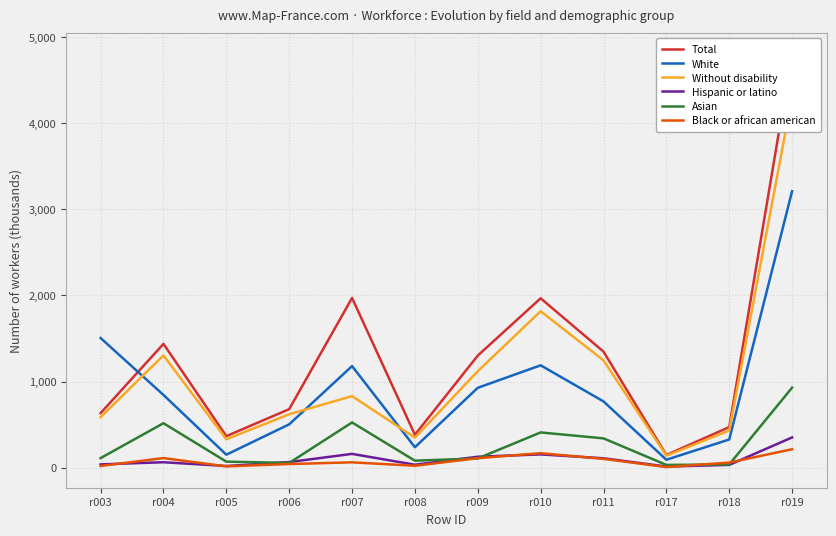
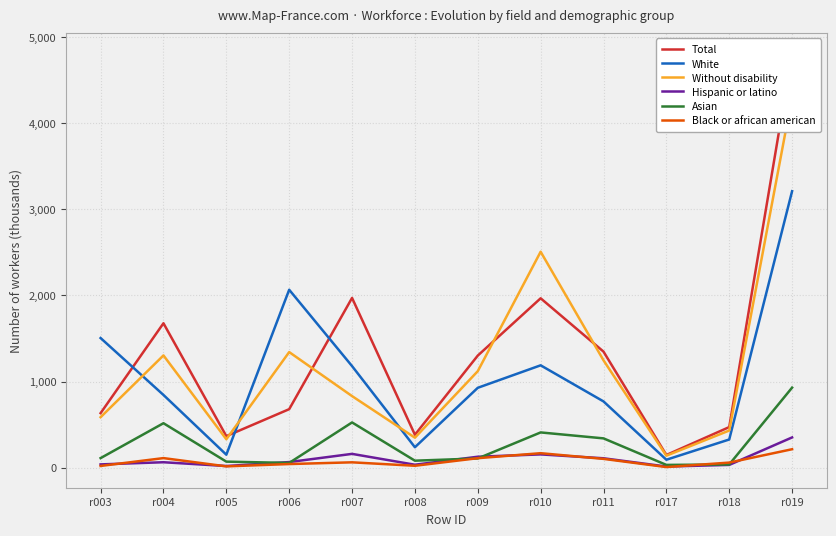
  {
    "Total": {
      "r003": "600",
-     "r004": "1,400",
+     "r004": "1,700",
      "r005": "400",
      "r006": "700",
      "r007": "2,000",
      "r008": "400",
      "r009": "1,300",
      "r010": "2,000",
      "r011": "1,300",
      "r018": "500"
    },
    "White": {
      "r003": "1,500",
      "r004": "800",
      "r005": "200",
-     "r006": "500",
+     "r006": "2,100",
      "r007": "1,200",
      "r008": "200",
      "r009": "900",
      "r010": "1,200",
      "r011": "800",
      "r017": "100",
      "r018": "300",
      "r019": "3,200"
    },
    "Without disability": {
      "r003": "600",
      "r004": "1,300",
      "r005": "300",
-     "r006": "600",
+     "r006": "1,300",
      "r007": "800",
      "r008": "300",
      "r009": "1,100",
-     "r010": "1,800",
+     "r010": "2,500",
      "r011": "1,200",
      "r018": "400"
    },
    "Hispanic or latino": {
      "r004": "100",
      "r007": "200",
      "r019": "400"
    },
    "Asian": {
      "r003": "100",
      "r004": "500",
      "r005": "100",
      "r007": "500",
      "r008": "100",
      "r010": "400",
      "r011": "300",
      "r019": "900"
    },
    "Black or african american": {
      "r004": "100",
      "r007": "100",
      "r019": "200"
    }
  }
